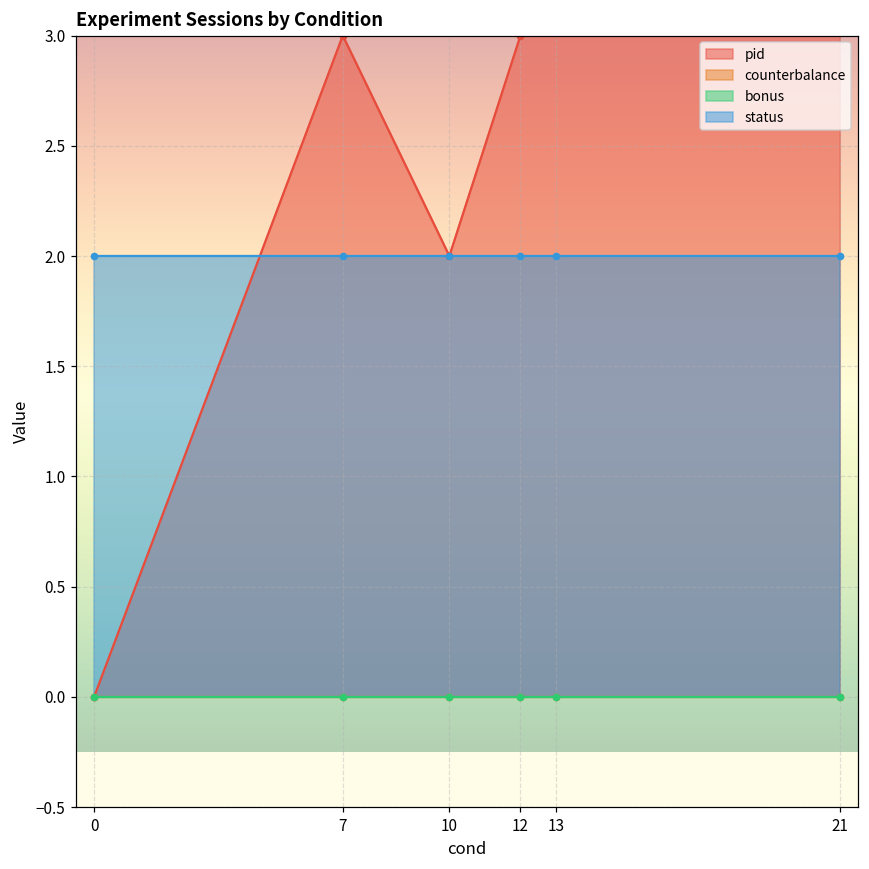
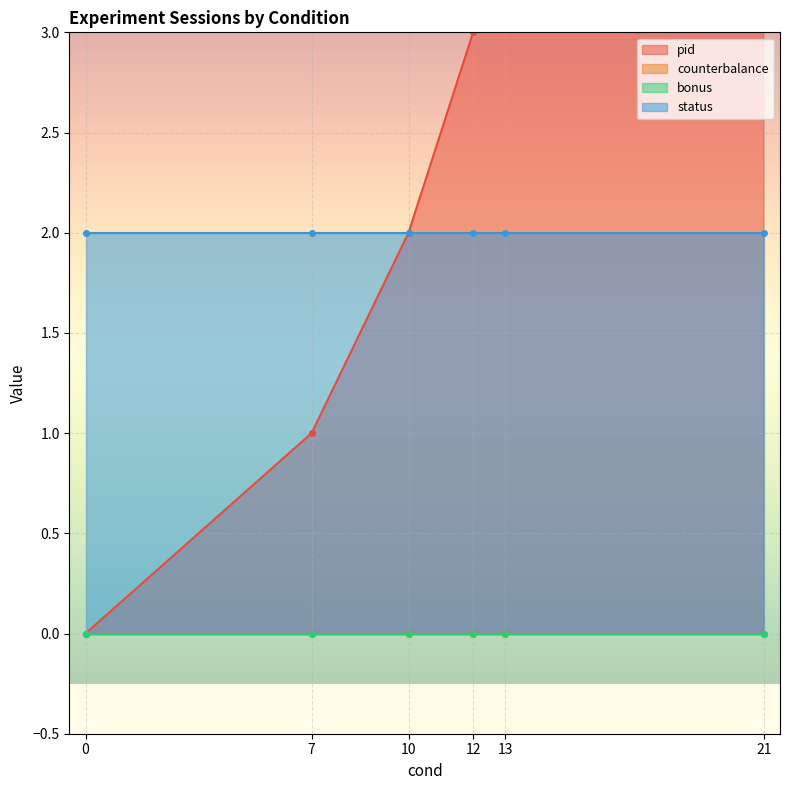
  {
    "pid": {
-     "7": 3,
+     "7": 1,
      "12": 3
    },
    "bonus": {
      "7": 0,
      "10": 0,
      "12": 0,
      "13": 0,
      "21": 0
    },
    "status": {
      "0": 2,
      "7": 2,
      "12": 2,
      "13": 2,
      "21": 2
    }
  }
